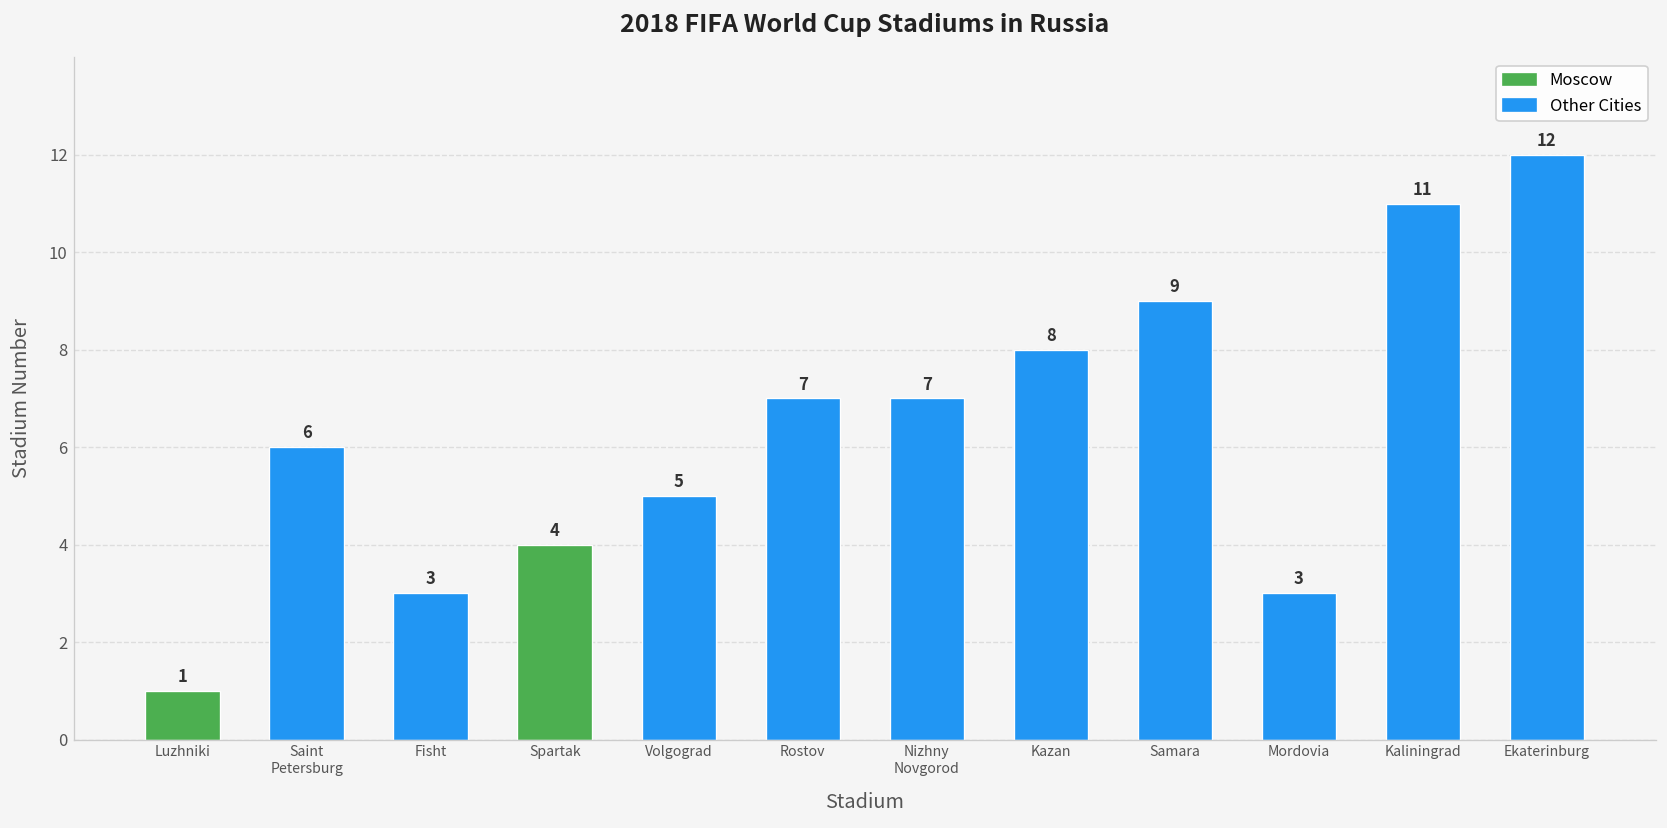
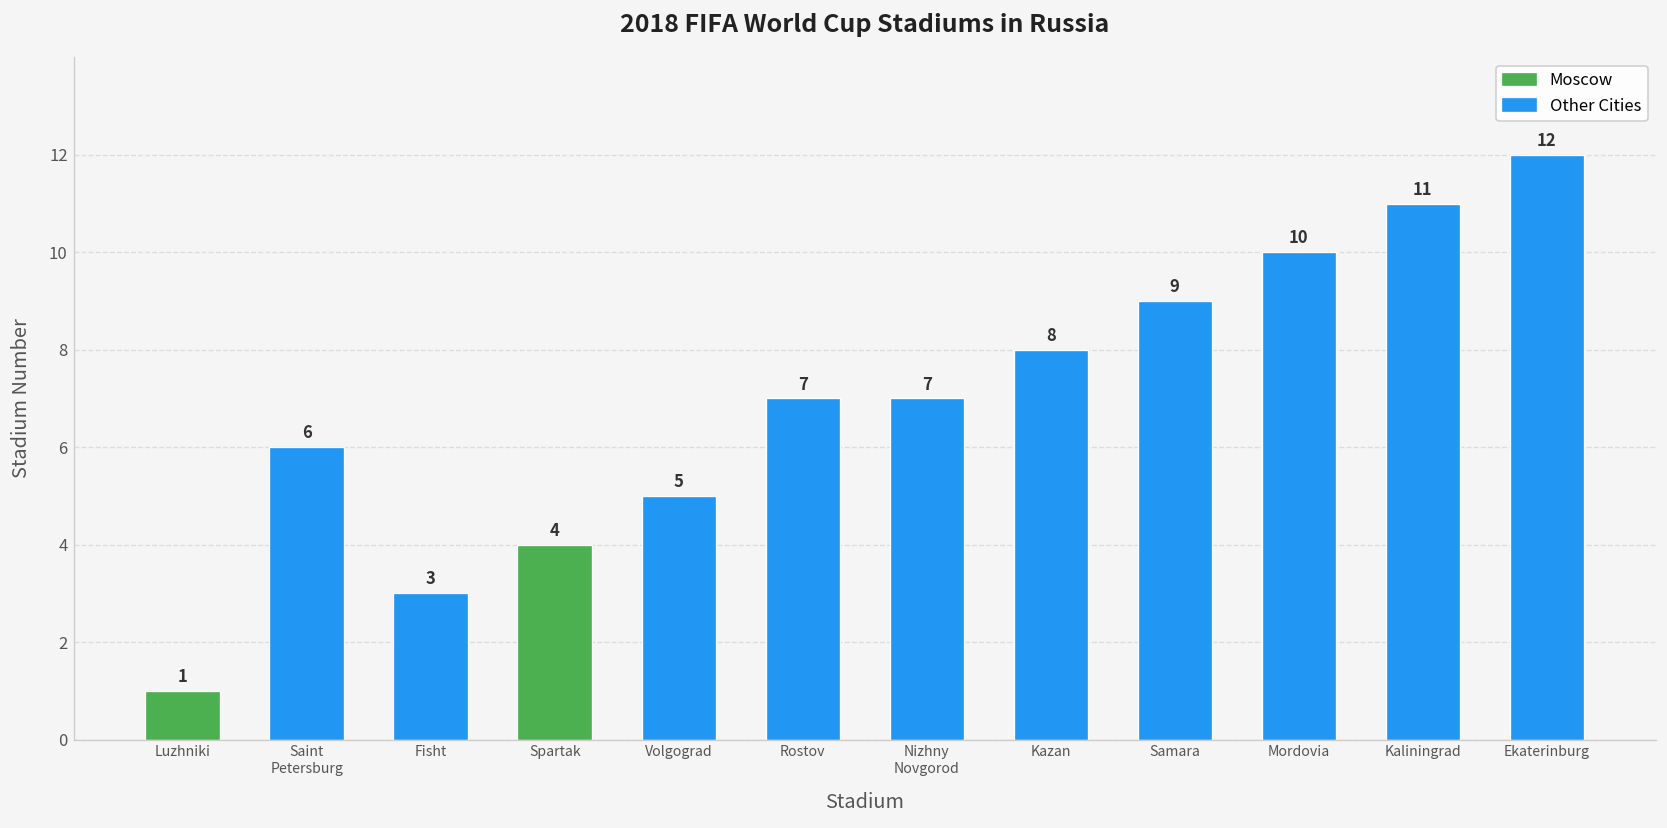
  {
    "Luzhniki": 1,
    "Saint Petersburg": 6,
    "Fisht": 3,
    "Spartak": 4,
    "Volgograd": 5,
    "Rostov": 7,
    "Nizhny Novgorod": 7,
    "Kazan": 8,
    "Samara": 9,
-   "Mordovia": 3,
+   "Mordovia": 10,
    "Kaliningrad": 11,
    "Ekaterinburg": 12
  }
